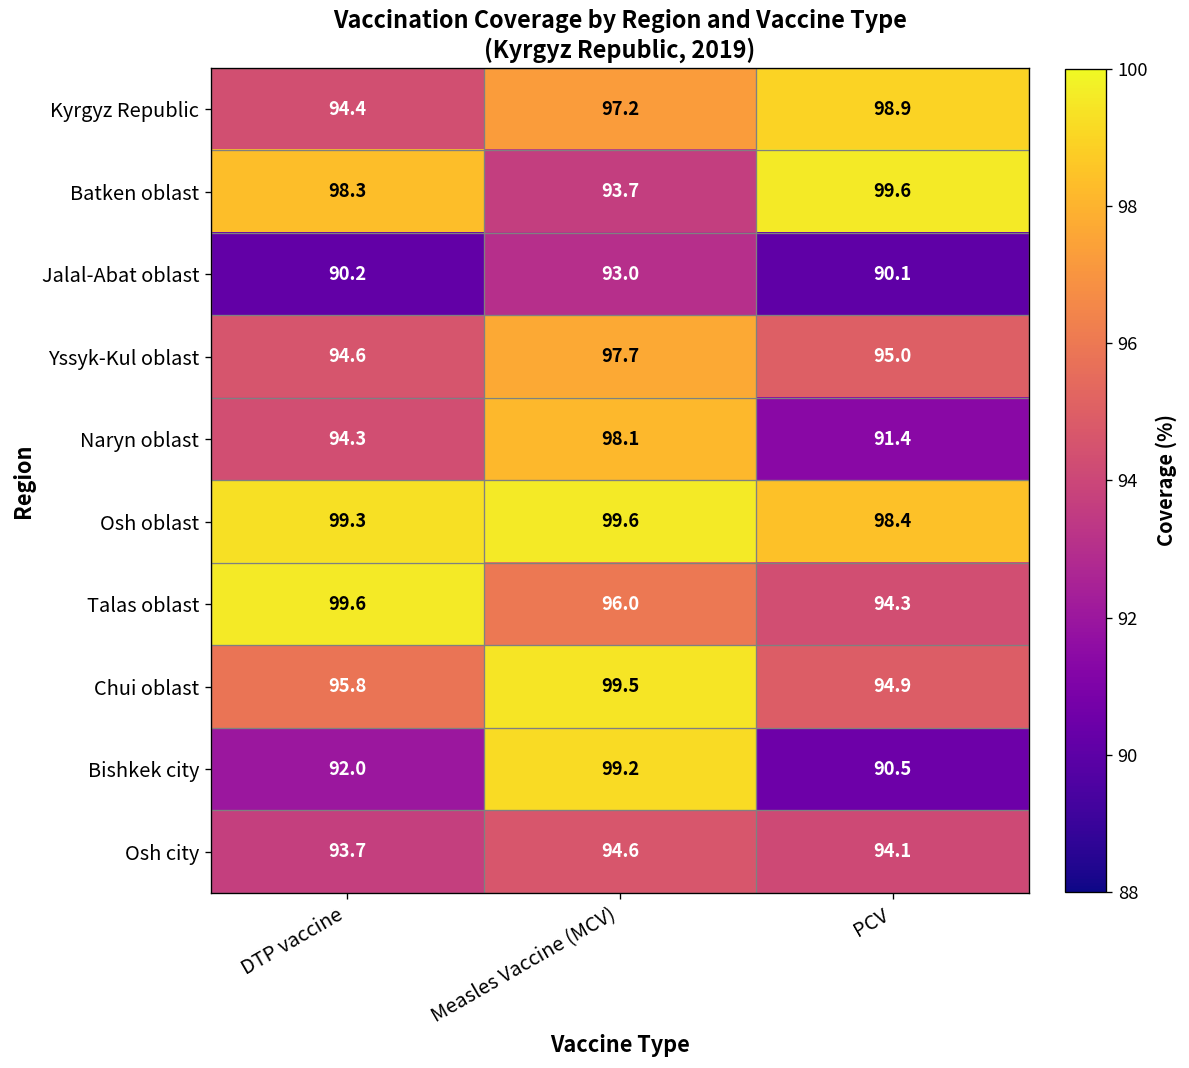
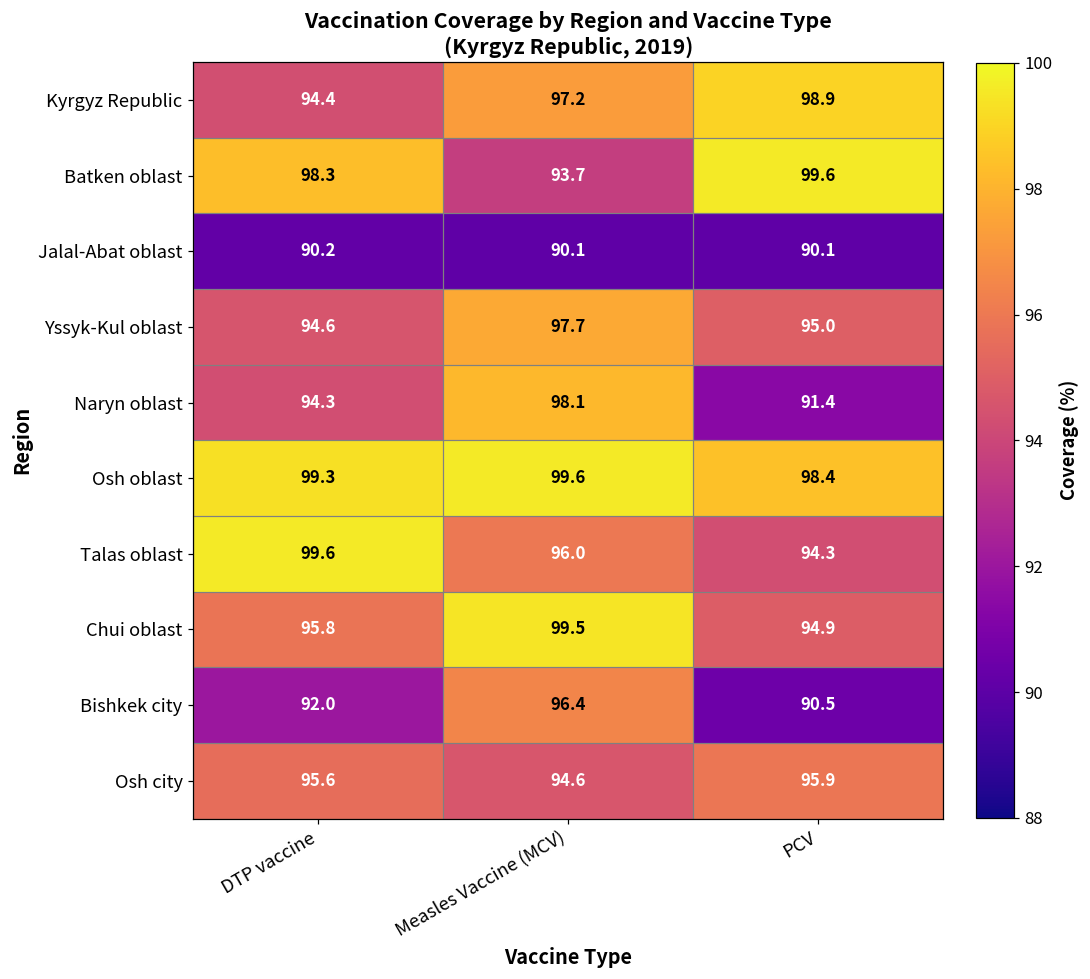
  {
    "Kyrgyz Republic": {
      "DTP vaccine": 94.4,
      "Measles Vaccine (MCV)": 97.2,
      "PCV": 98.9
    },
    "Batken oblast": {
      "DTP vaccine": 98.3,
      "Measles Vaccine (MCV)": 93.7,
      "PCV": 99.6
    },
    "Jalal-Abat oblast": {
      "DTP vaccine": 90.2,
-     "Measles Vaccine (MCV)": 93.0,
+     "Measles Vaccine (MCV)": 90.1,
      "PCV": 90.1
    },
    "Yssyk-Kul oblast": {
      "DTP vaccine": 94.6,
      "Measles Vaccine (MCV)": 97.7,
      "PCV": 95.0
    },
    "Naryn oblast": {
      "DTP vaccine": 94.3,
      "Measles Vaccine (MCV)": 98.1,
      "PCV": 91.4
    },
    "Osh oblast": {
      "DTP vaccine": 99.3,
      "Measles Vaccine (MCV)": 99.6,
      "PCV": 98.4
    },
    "Talas oblast": {
      "DTP vaccine": 99.6,
      "Measles Vaccine (MCV)": 96.0,
      "PCV": 94.3
    },
    "Chui oblast": {
      "DTP vaccine": 95.8,
      "Measles Vaccine (MCV)": 99.5,
      "PCV": 94.9
    },
    "Bishkek city": {
      "DTP vaccine": 92.0,
-     "Measles Vaccine (MCV)": 99.2,
+     "Measles Vaccine (MCV)": 96.4,
      "PCV": 90.5
    },
    "Osh city": {
-     "DTP vaccine": 93.7,
+     "DTP vaccine": 95.6,
      "Measles Vaccine (MCV)": 94.6,
-     "PCV": 94.1
+     "PCV": 95.9
    }
  }
